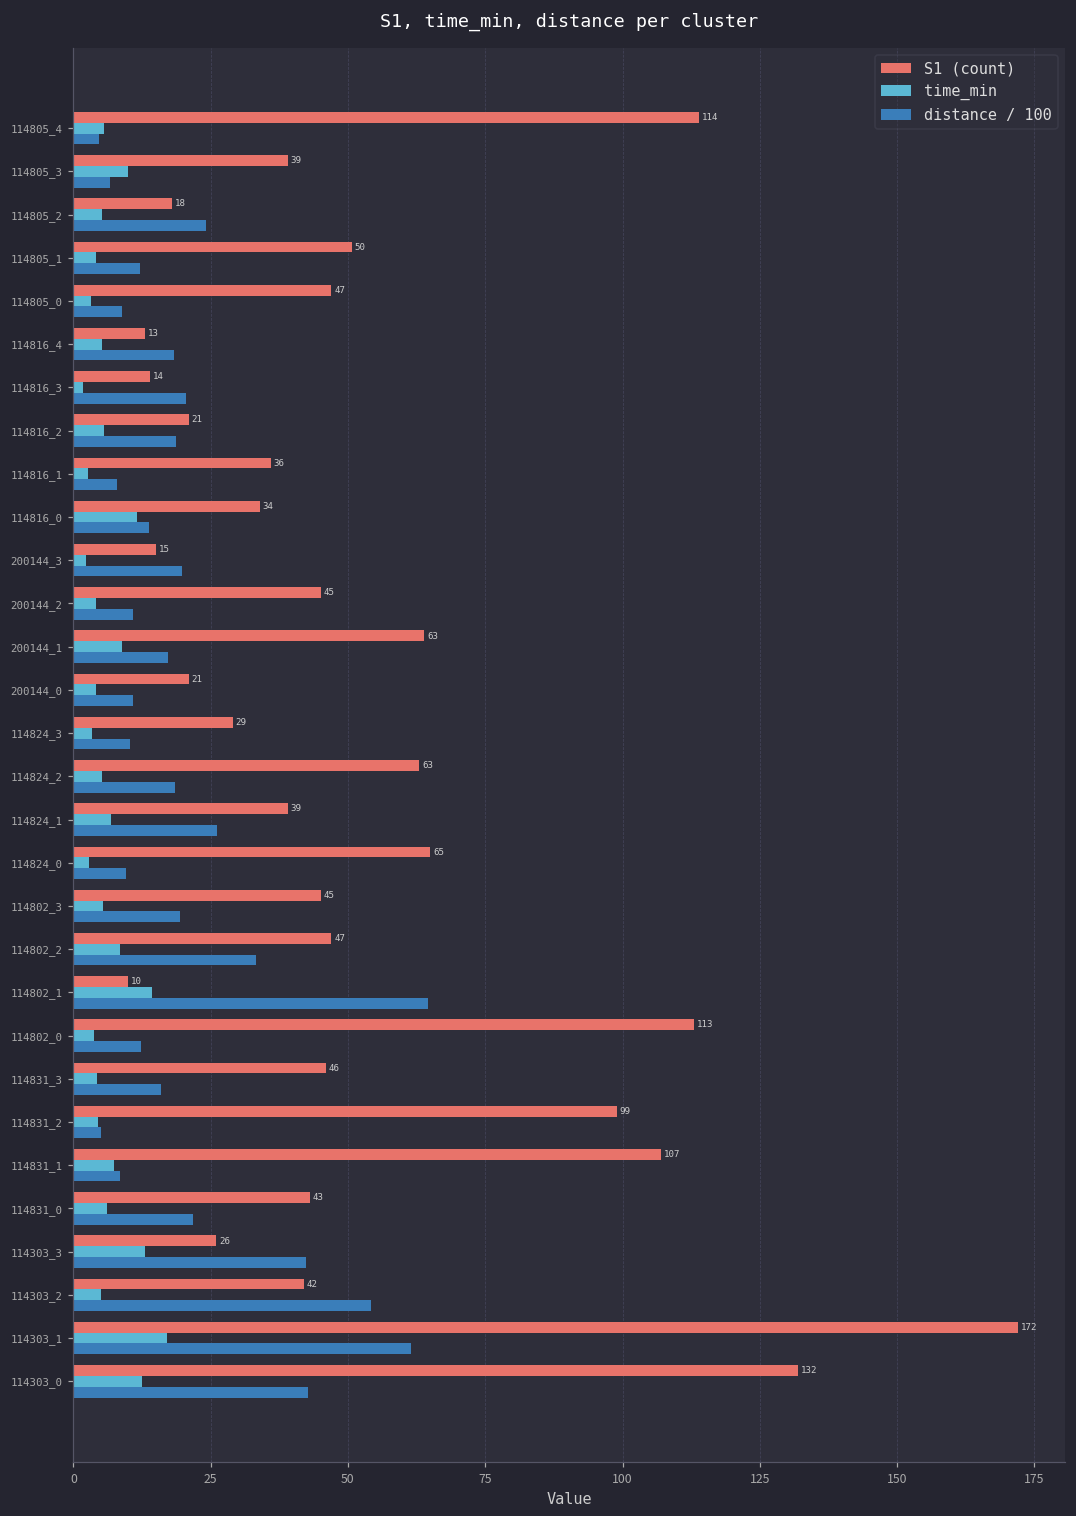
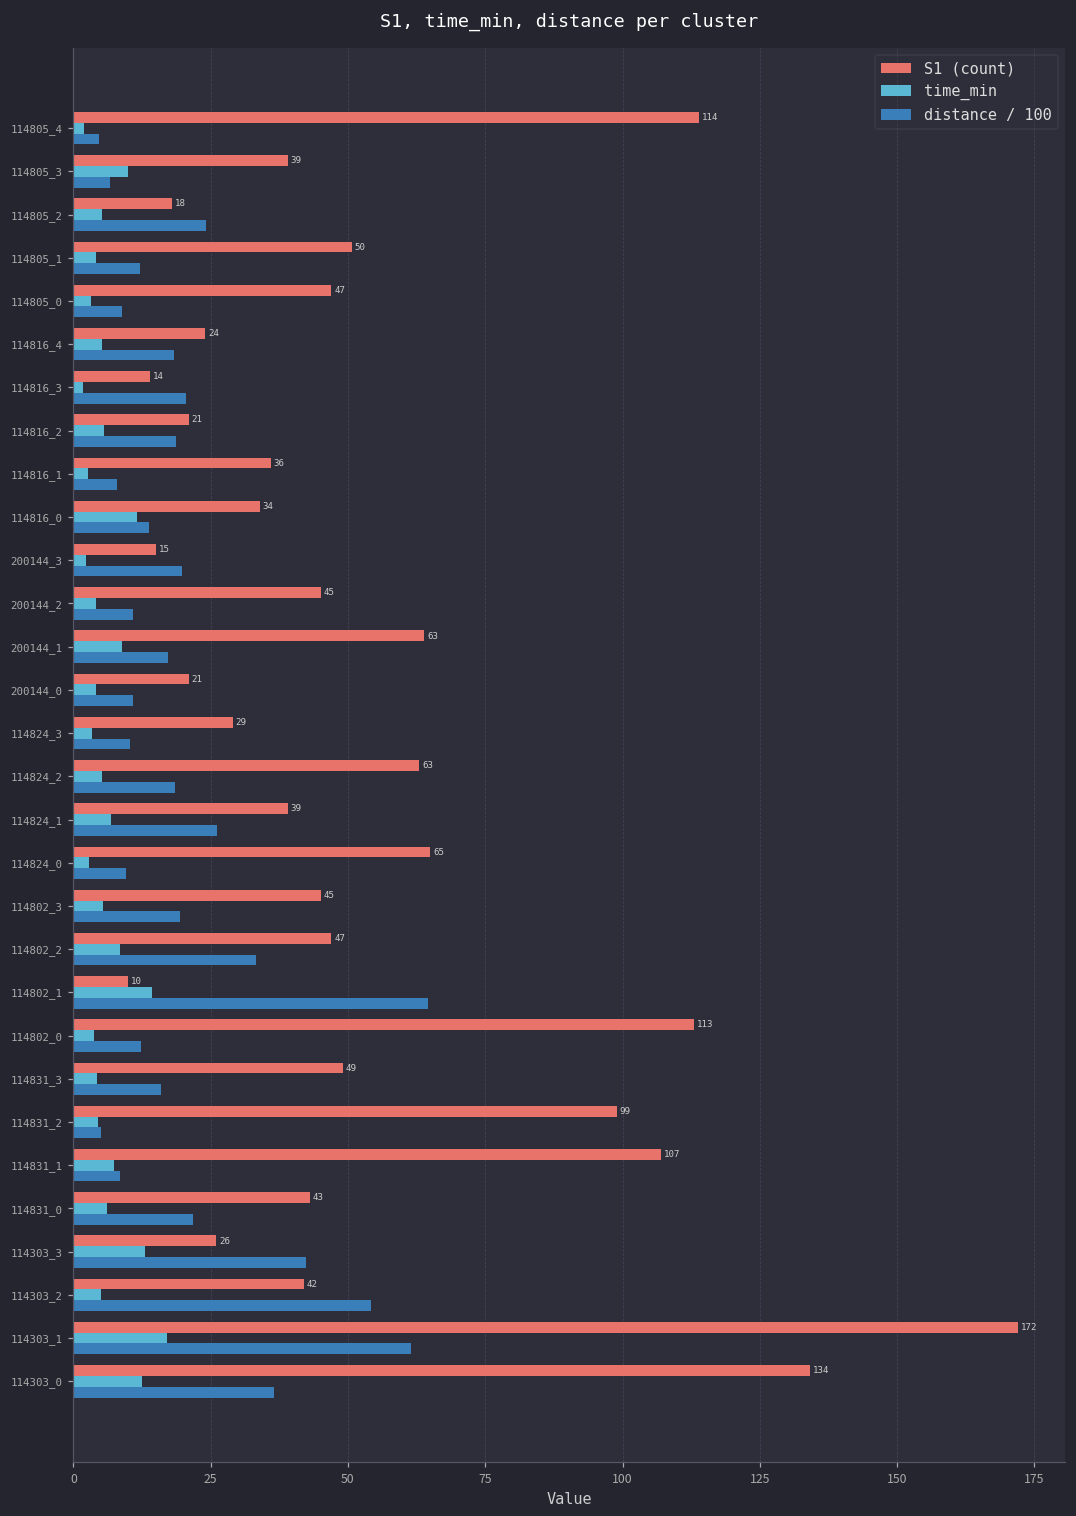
  {
    "S1 (count)": {
      "114805_4": 114,
      "114805_3": 39,
      "114805_2": 18,
      "114805_0": 47,
-     "114816_4": 13,
+     "114816_4": 24,
      "114816_3": 14,
      "114816_2": 21,
      "114816_1": 36,
      "114816_0": 34,
      "200144_3": 15,
      "200144_2": 45,
      "200144_0": 21,
      "114824_3": 29,
      "114824_2": 63,
      "114824_1": 39,
      "114824_0": 65,
      "114802_3": 45,
      "114802_2": 47,
      "114802_1": 10,
      "114802_0": 113,
-     "114831_3": 46,
+     "114831_3": 49,
      "114831_2": 99,
      "114831_1": 107,
      "114831_0": 43,
      "114303_3": 26,
      "114303_2": 42,
      "114303_1": 172,
-     "114303_0": 132
+     "114303_0": 134
    },
    "time_min": {
-     "114805_4": 6,
+     "114805_4": 2,
      "114805_3": 10,
      "114805_2": 5,
      "114805_1": 4,
      "114805_0": 3,
      "114816_4": 5,
      "114816_3": 2,
      "114816_2": 6,
      "114816_1": 3,
      "114816_0": 12,
      "200144_3": 2,
      "200144_2": 4,
      "200144_1": 9,
      "200144_0": 4,
      "114824_3": 3,
      "114824_2": 5,
      "114824_1": 7,
      "114824_0": 3,
      "114802_3": 5,
      "114802_2": 9,
      "114802_1": 14,
      "114802_0": 4,
      "114831_3": 4,
      "114831_2": 4,
      "114831_1": 7,
      "114831_0": 6,
      "114303_3": 13,
      "114303_2": 5,
      "114303_1": 17,
      "114303_0": 13
    },
    "distance / 100": {
      "114805_4": 5,
      "114805_3": 7,
      "114805_2": 24,
      "114805_1": 12,
      "114805_0": 9,
      "114816_4": 18,
      "114816_2": 19,
      "114816_1": 8,
      "114816_0": 14,
      "200144_3": 20,
      "200144_2": 11,
      "200144_1": 17,
      "200144_0": 11,
      "114824_3": 10,
      "114824_2": 18,
      "114824_1": 26,
      "114824_0": 9,
      "114802_3": 19,
      "114802_2": 33,
      "114802_1": 65,
      "114802_0": 12,
      "114831_3": 16,
      "114831_2": 5,
      "114831_1": 8,
      "114831_0": 22,
      "114303_2": 54,
      "114303_1": 61,
-     "114303_0": 43
+     "114303_0": 37
    }
  }
